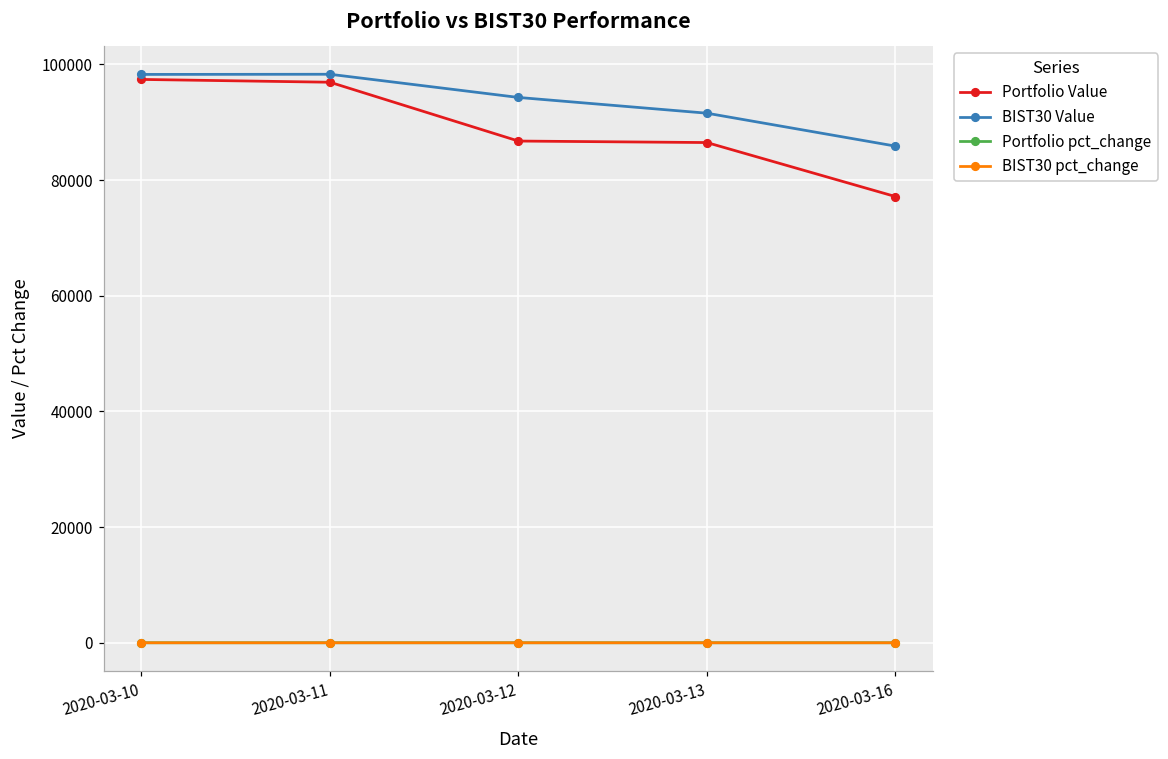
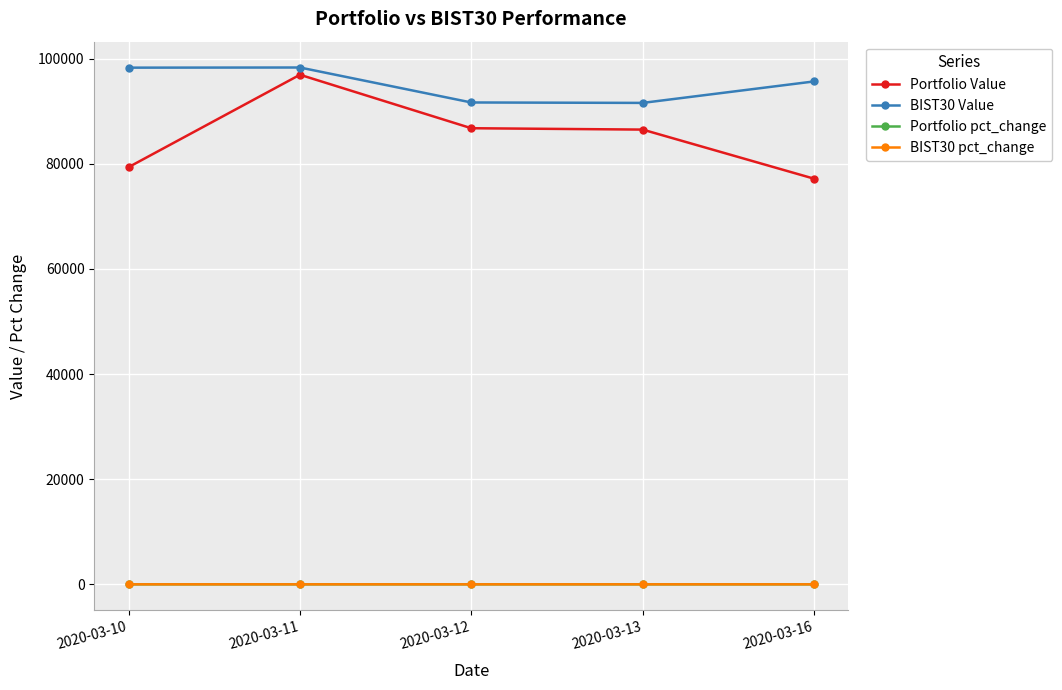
  {
    "Portfolio Value": {
-     "2020-03-10": 97000,
+     "2020-03-10": 79000,
      "2020-03-11": 97000,
      "2020-03-12": 87000,
      "2020-03-13": 86000,
      "2020-03-16": 77000
    },
    "BIST30 Value": {
      "2020-03-10": 98000,
      "2020-03-11": 98000,
-     "2020-03-12": 94000,
+     "2020-03-12": 92000,
      "2020-03-13": 92000,
-     "2020-03-16": 86000
+     "2020-03-16": 96000
    },
    "BIST30 pct_change": {
      "2020-03-10": 0,
      "2020-03-11": 0,
      "2020-03-12": 0,
      "2020-03-13": 0,
      "2020-03-16": 0
    }
  }
